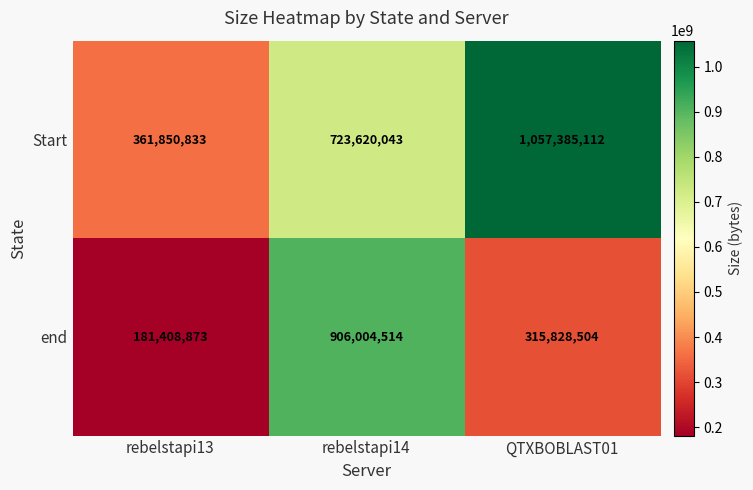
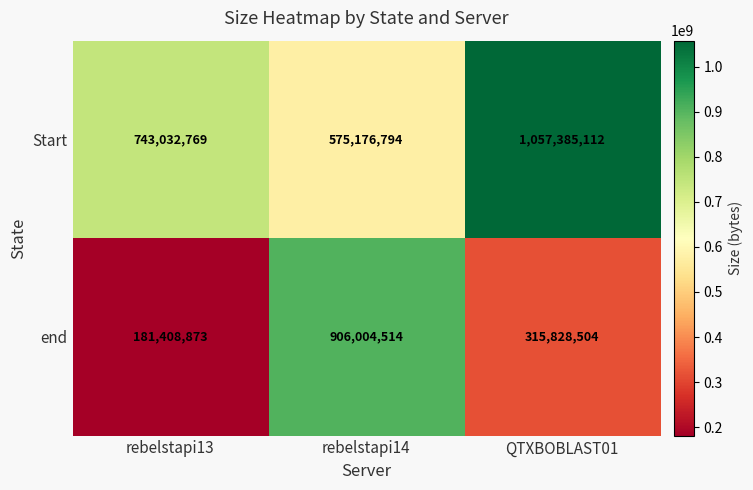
  {
    "Start": {
-     "rebelstapi13": "361,850,833",
-     "rebelstapi14": "723,620,043",
+     "rebelstapi13": "743,032,769",
+     "rebelstapi14": "575,176,794",
      "QTXBOBLAST01": "1,057,385,112"
    },
    "end": {
      "rebelstapi13": "181,408,873",
      "rebelstapi14": "906,004,514",
      "QTXBOBLAST01": "315,828,504"
    }
  }
